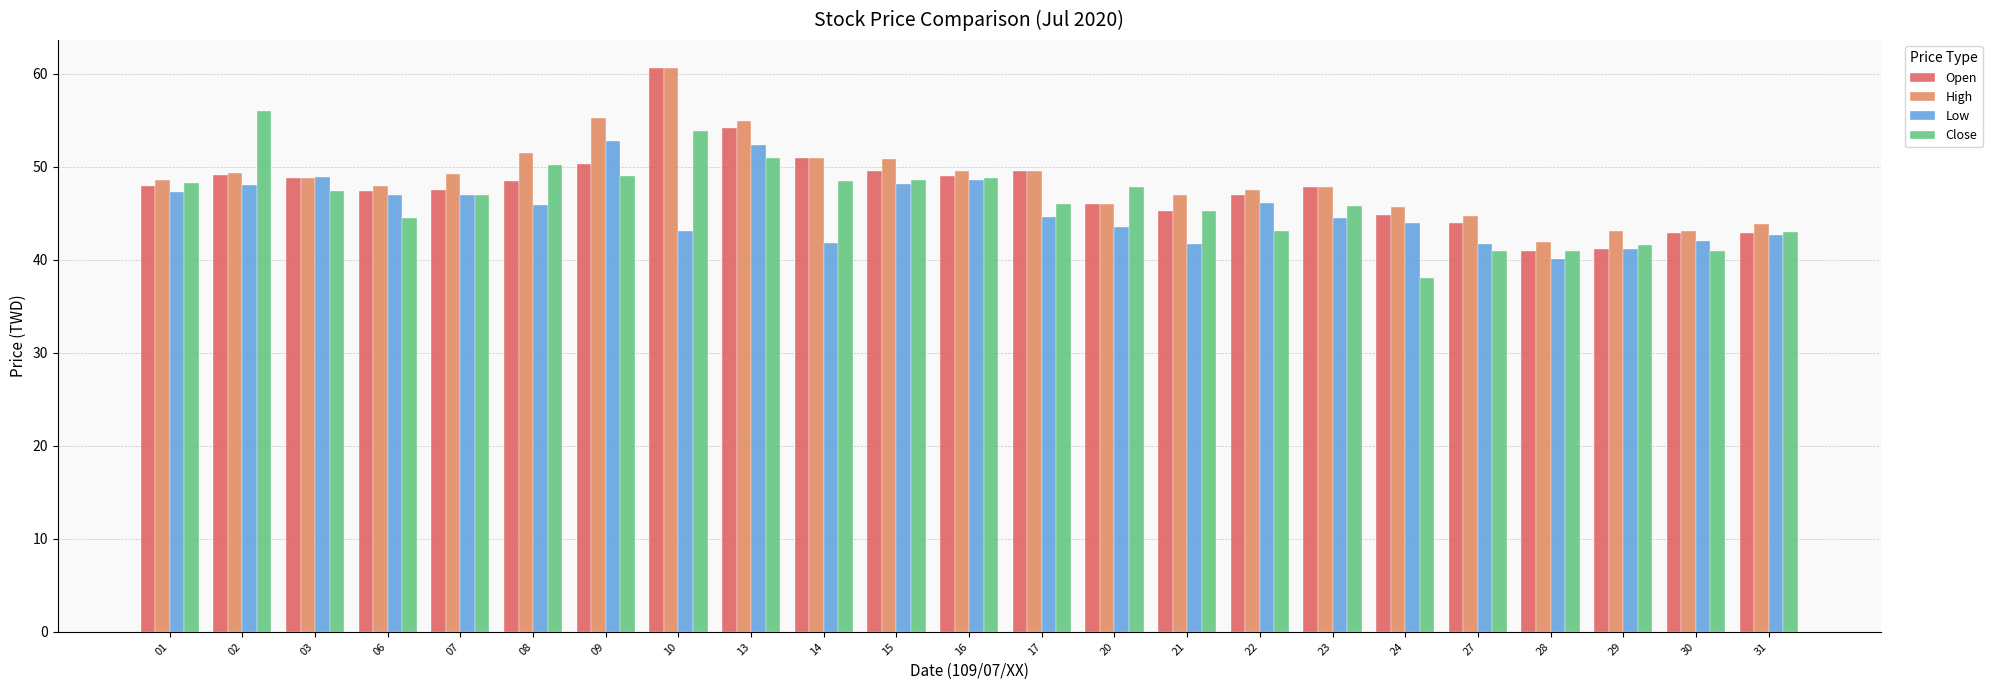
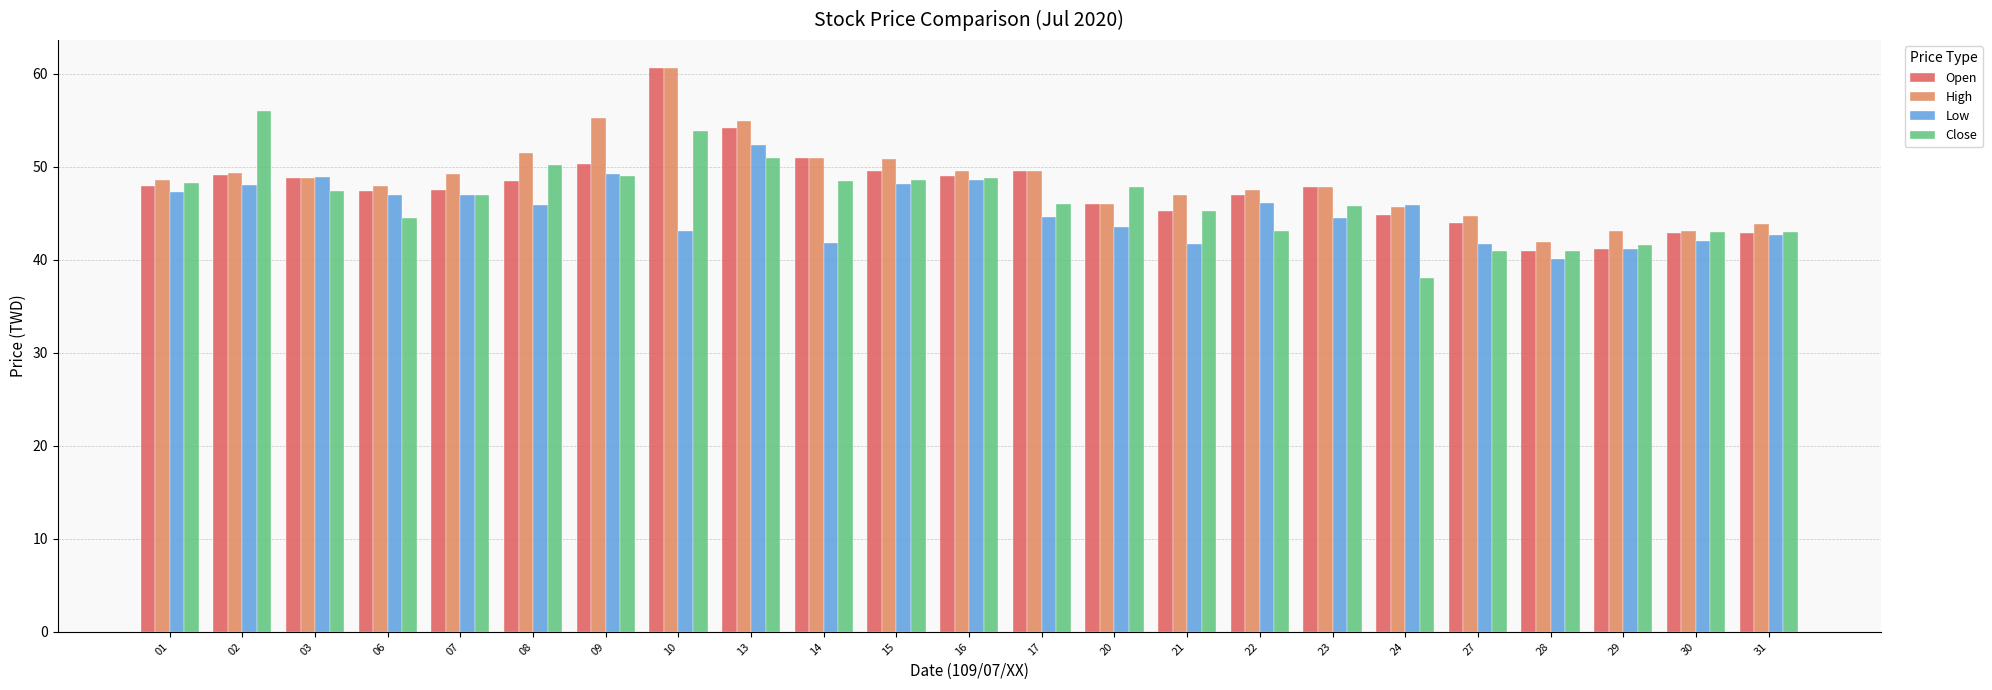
  {
    "Low": {
      "01": 47,
      "02": 48,
      "03": 49,
      "06": 47,
      "07": 47,
      "08": 46,
-     "09": 53,
+     "09": 49,
      "10": 43,
      "13": 52,
      "14": 42,
      "15": 48,
      "16": 49,
      "17": 45,
      "20": 44,
      "21": 42,
      "22": 46,
      "23": 45,
-     "24": 44,
+     "24": 46,
      "27": 42,
      "28": 40,
      "29": 41,
      "30": 42,
      "31": 43
    },
    "Close": {
      "01": 48,
      "02": 56,
      "03": 47,
      "06": 45,
      "07": 47,
      "08": 50,
      "09": 49,
      "10": 54,
      "13": 51,
      "14": 49,
      "15": 49,
      "16": 49,
      "17": 46,
      "20": 48,
      "21": 45,
      "22": 43,
      "23": 46,
      "24": 38,
      "27": 41,
      "28": 41,
      "29": 42,
-     "30": 41,
+     "30": 43,
      "31": 43
    }
  }
